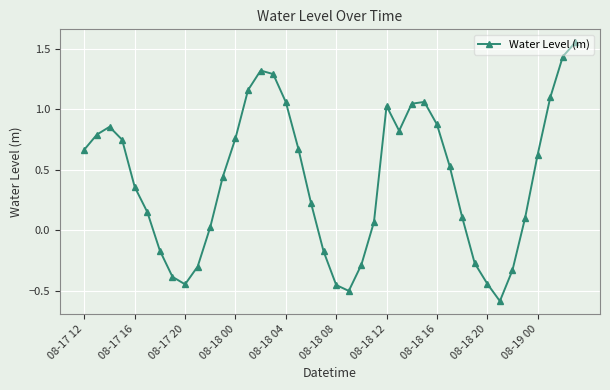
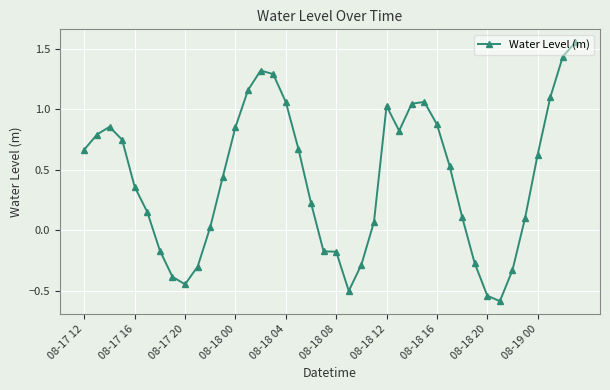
  {
    "08-17 12": 0.67,
    "08-17 16": 0.36,
    "08-17 20": -0.44,
-   "08-18 00": 0.76,
+   "08-18 00": 0.85,
    "08-18 04": 1.06,
-   "08-18 08": -0.45,
+   "08-18 08": -0.18,
    "08-18 12": 1.03,
    "08-18 16": 0.88,
-   "08-18 20": -0.44,
+   "08-18 20": -0.54,
    "08-19 00": 0.63
  }
